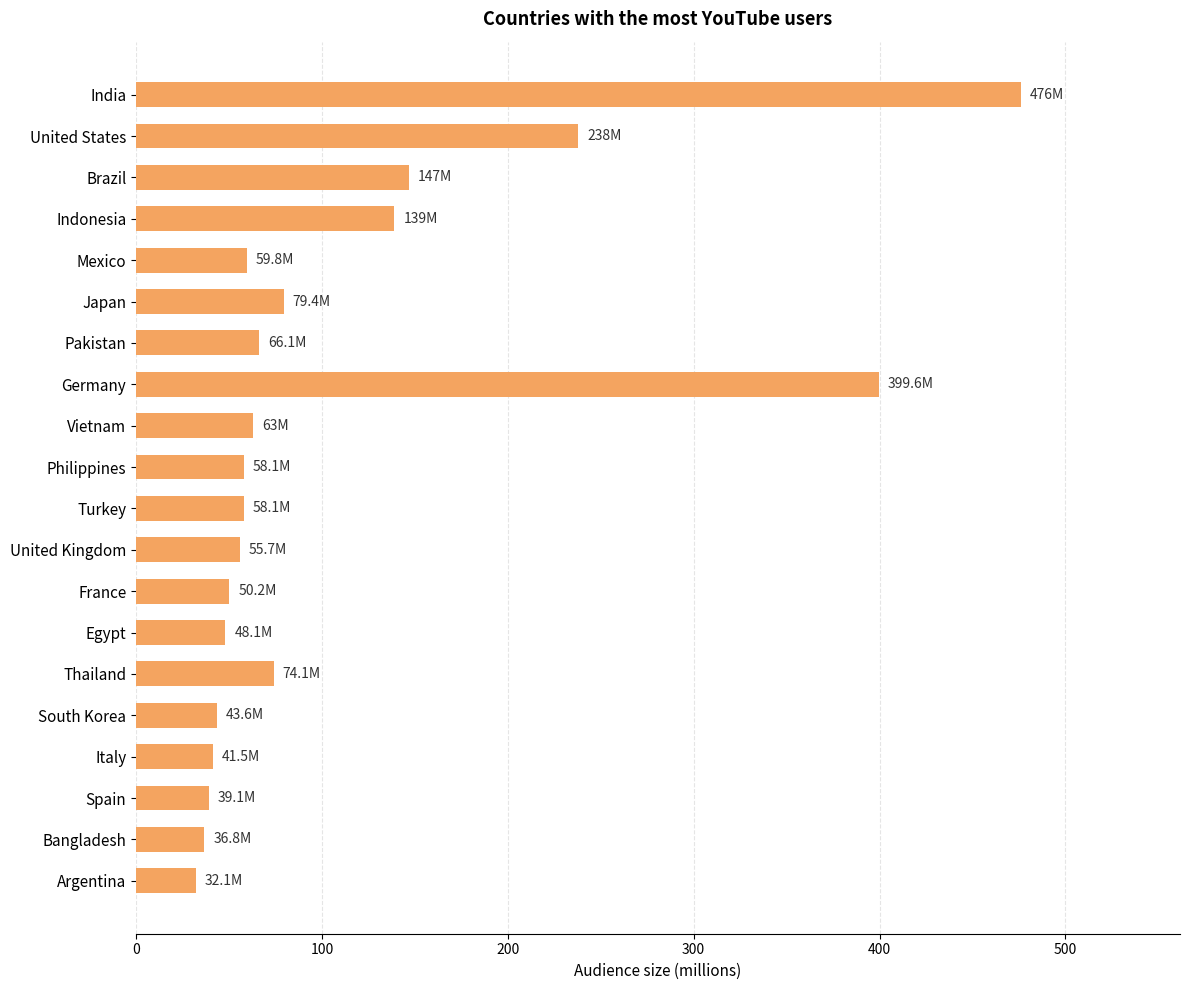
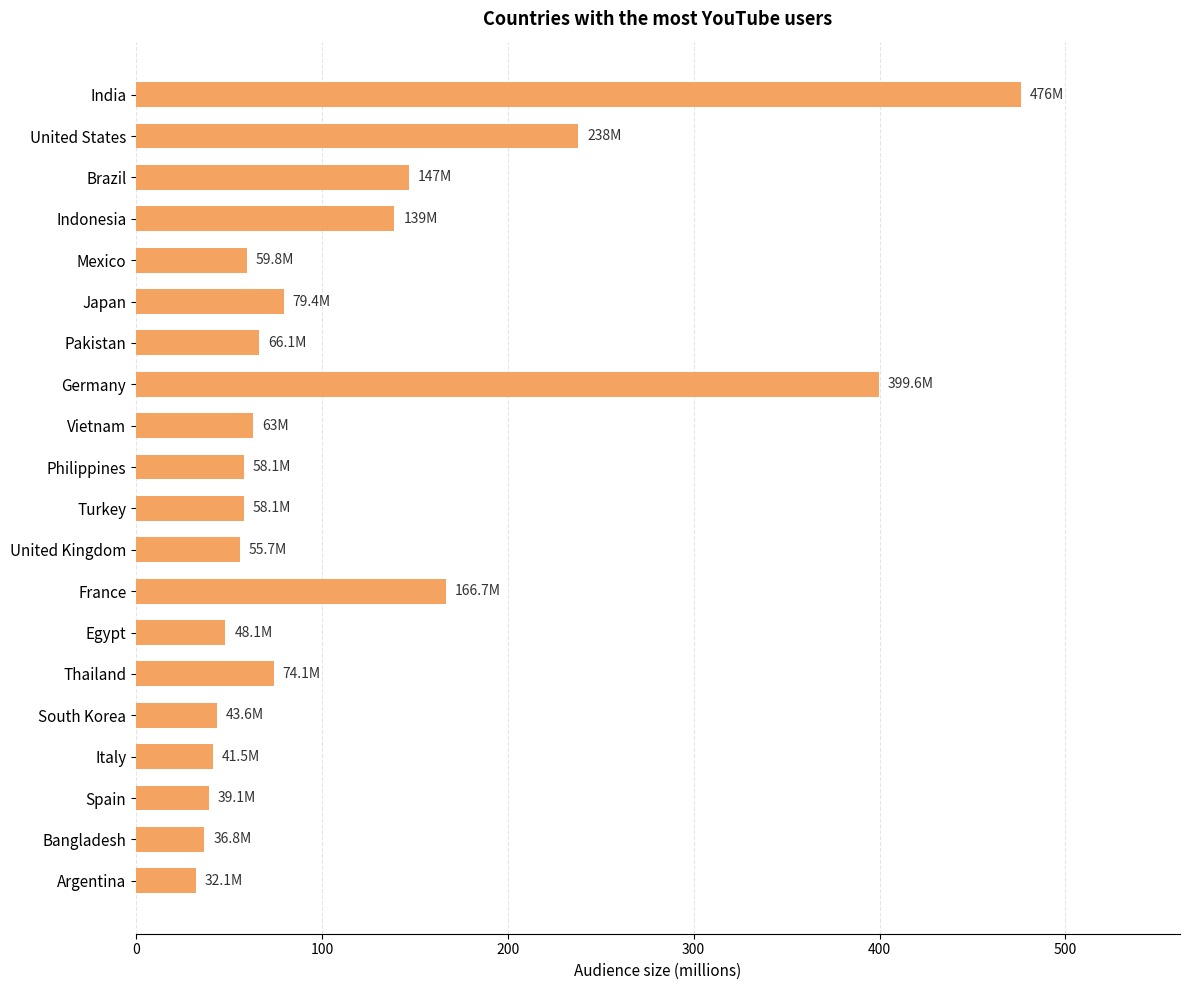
  {
    "India": "476M",
    "United States": "238M",
    "Brazil": "147M",
    "Indonesia": "139M",
    "Mexico": "59.8M",
    "Japan": "79.4M",
    "Pakistan": "66.1M",
    "Germany": "399.6M",
    "Vietnam": "63M",
    "Philippines": "58.1M",
    "Turkey": "58.1M",
    "United Kingdom": "55.7M",
-   "France": "50.2M",
+   "France": "166.7M",
    "Egypt": "48.1M",
    "Thailand": "74.1M",
    "South Korea": "43.6M",
    "Italy": "41.5M",
    "Spain": "39.1M",
    "Bangladesh": "36.8M",
    "Argentina": "32.1M"
  }
